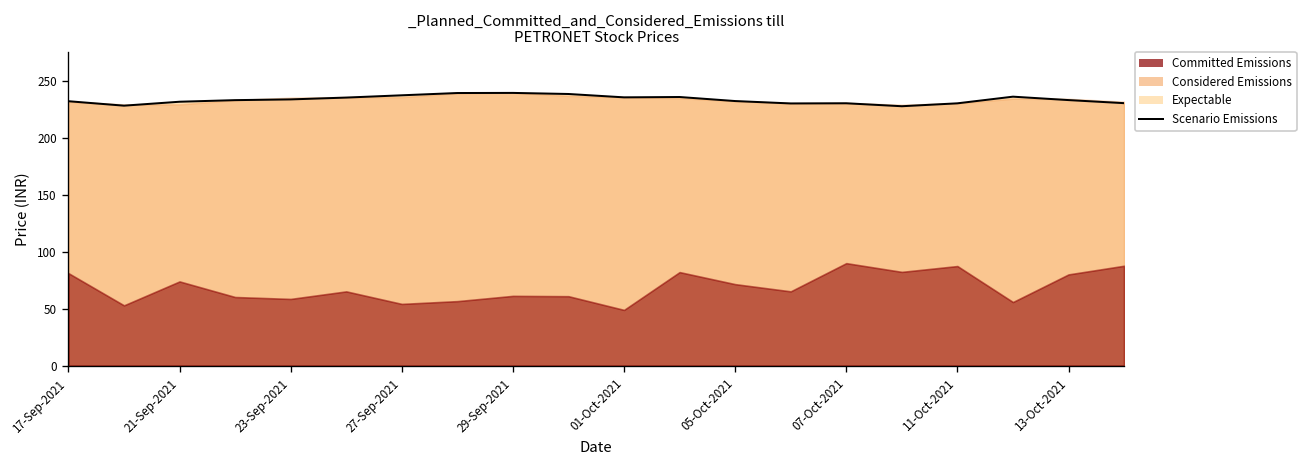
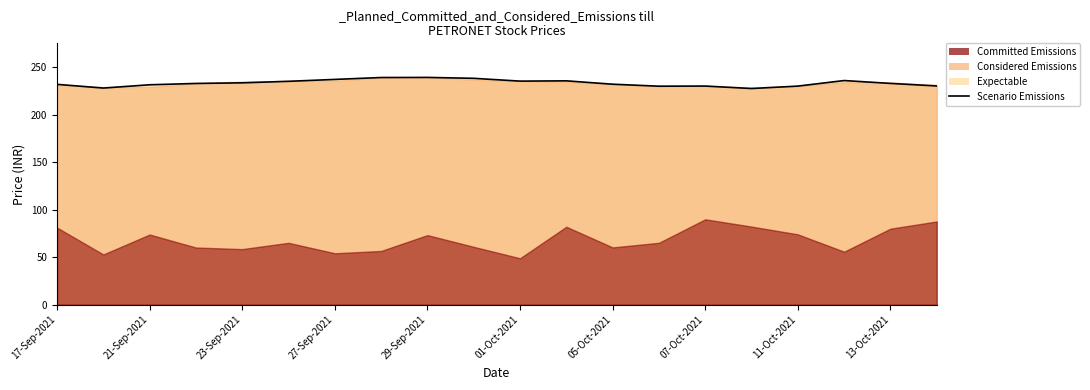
  {
    "Committed Emissions": {
      "17-Sep-2021": 80,
      "21-Sep-2021": 70,
      "23-Sep-2021": 60,
      "27-Sep-2021": 50,
-     "29-Sep-2021": 60,
+     "29-Sep-2021": 70,
      "01-Oct-2021": 50,
-     "05-Oct-2021": 70,
+     "05-Oct-2021": 60,
      "07-Oct-2021": 90,
-     "11-Oct-2021": 90,
+     "11-Oct-2021": 70,
      "13-Oct-2021": 80
    }
  }
